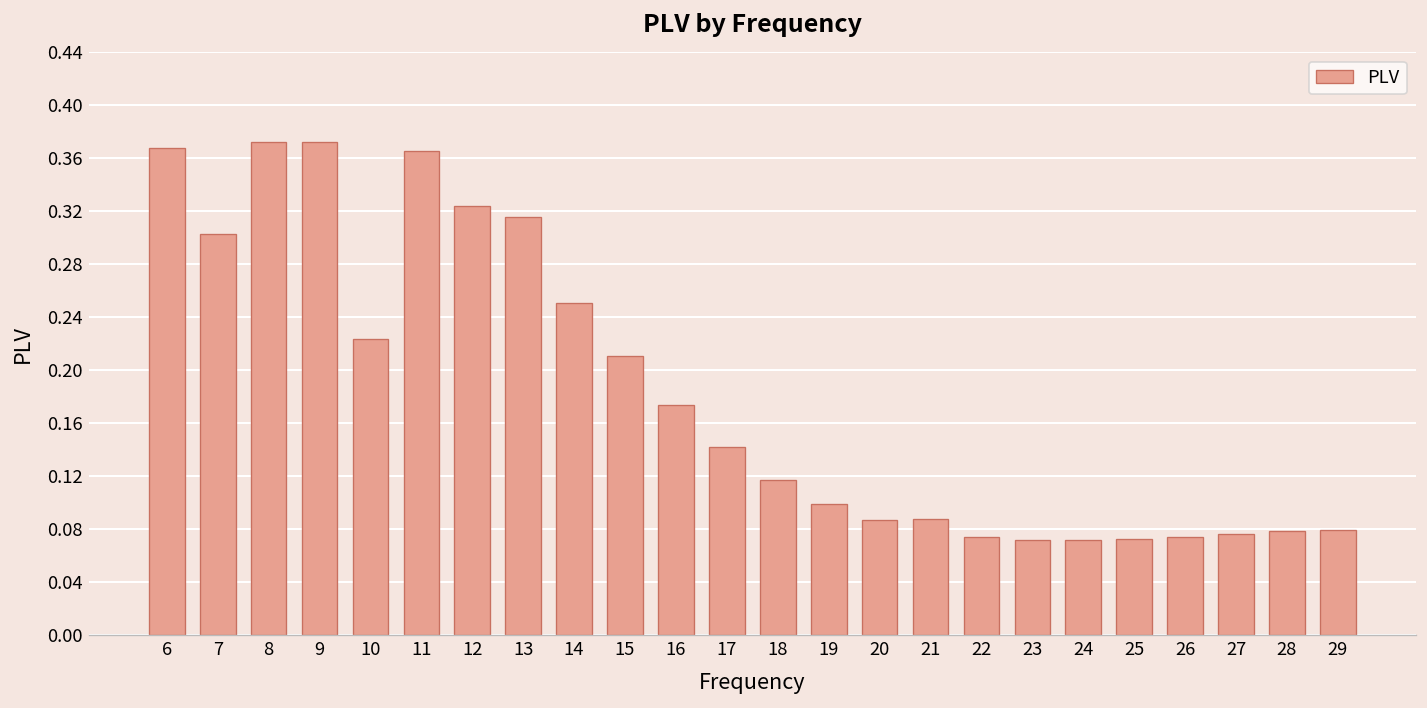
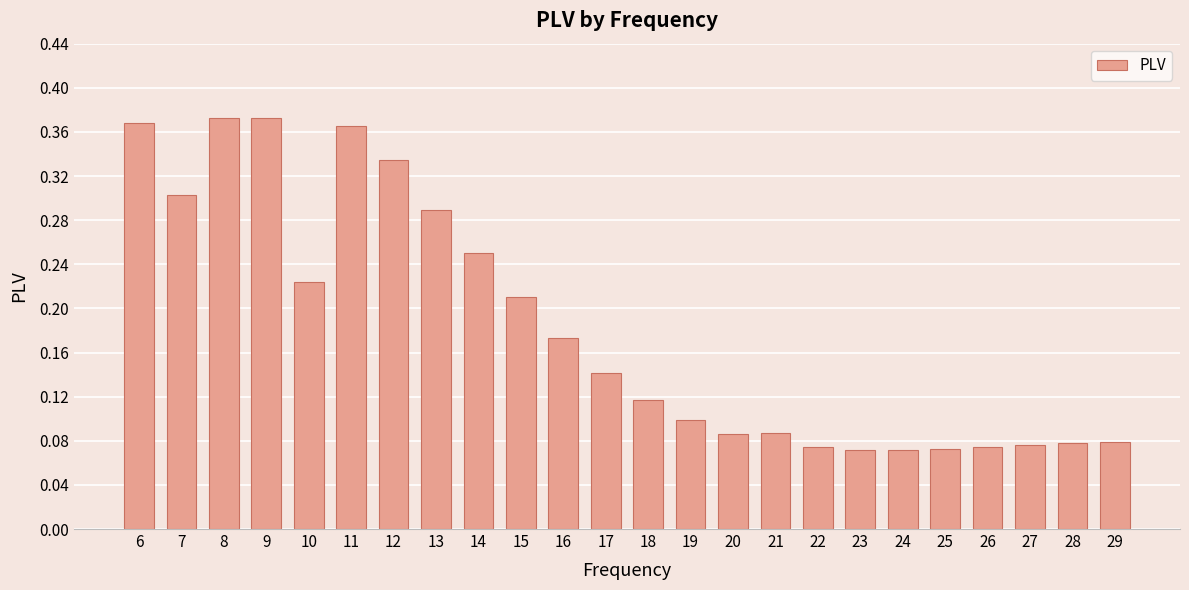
  {
    "6": 0.368,
    "7": 0.303,
    "8": 0.373,
    "9": 0.372,
    "10": 0.224,
    "11": 0.366,
-   "12": 0.324,
-   "13": 0.316,
+   "12": 0.334,
+   "13": 0.290,
    "14": 0.251,
    "15": 0.211,
    "16": 0.173,
    "17": 0.142,
    "18": 0.117,
    "19": 0.099,
    "20": 0.086,
    "21": 0.087,
    "22": 0.074,
    "23": 0.072,
    "24": 0.071,
    "25": 0.072,
    "26": 0.074,
    "27": 0.076,
    "28": 0.078,
    "29": 0.079
  }
